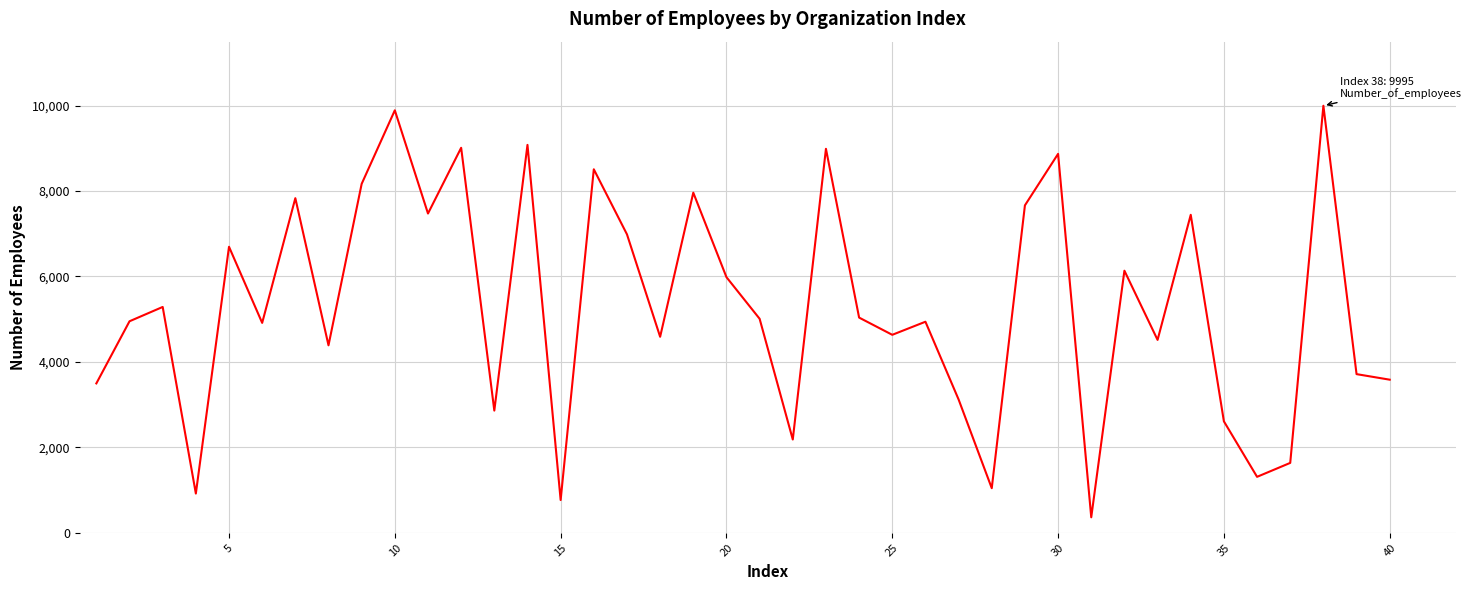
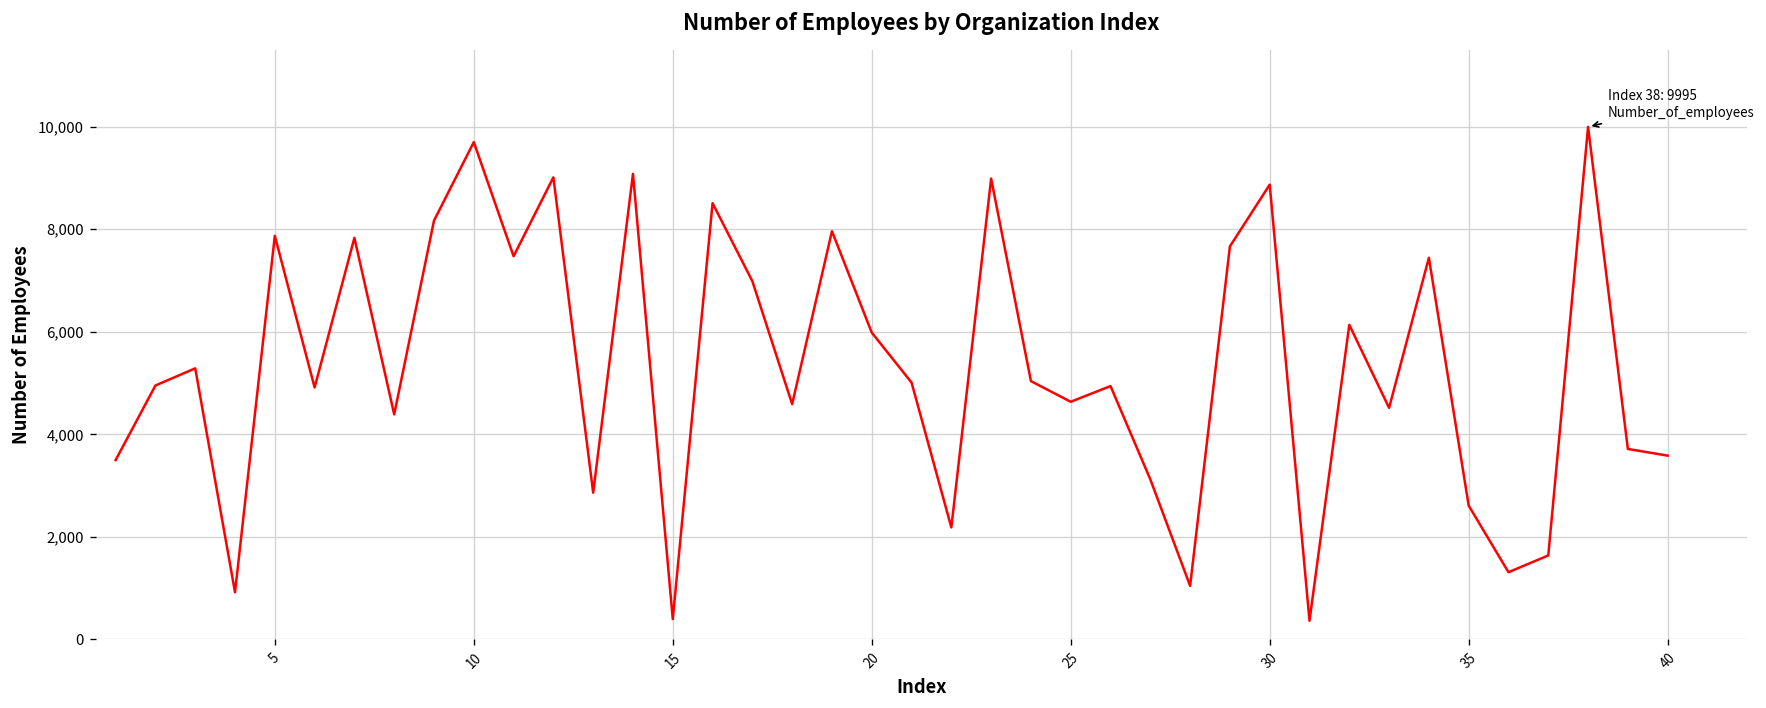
  {
-   "5": "6,700",
-   "10": "9,900",
-   "15": "800",
+   "5": "7,900",
+   "10": "9,700",
+   "15": "400",
    "20": "6,000",
    "25": "4,600",
    "30": "8,900",
    "35": "2,600",
    "40": "3,600"
  }
